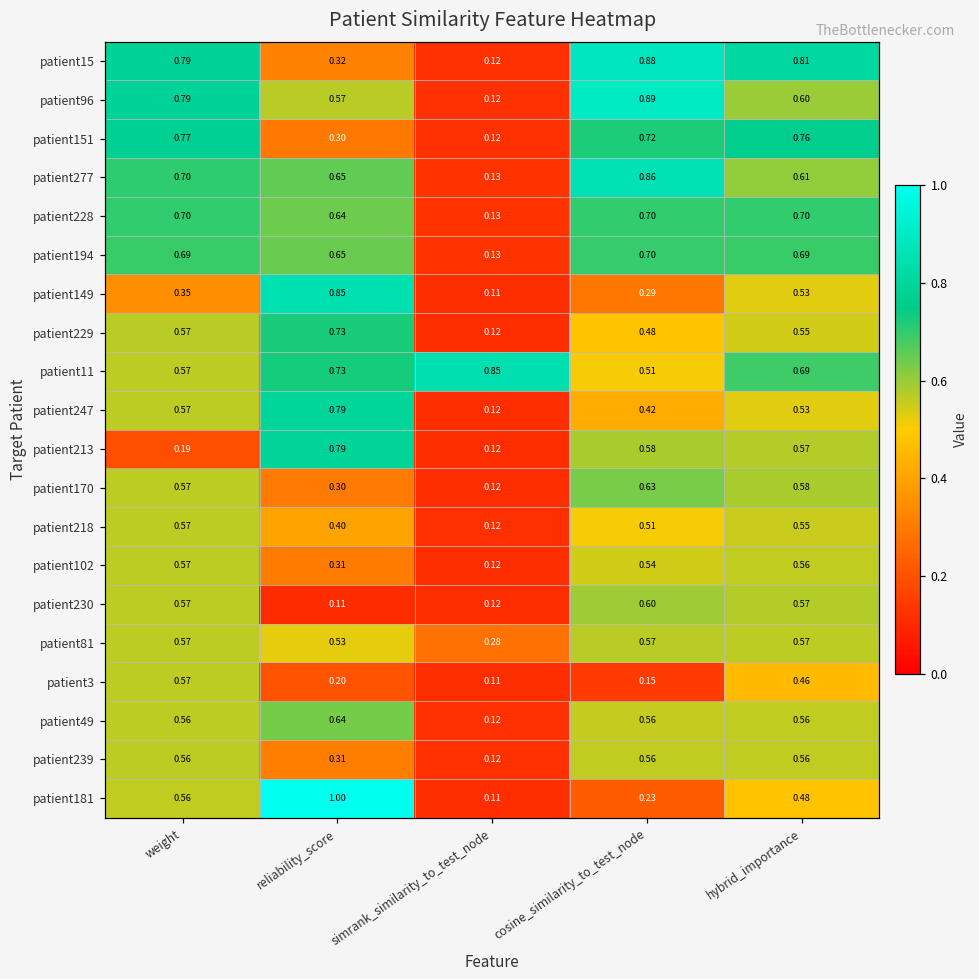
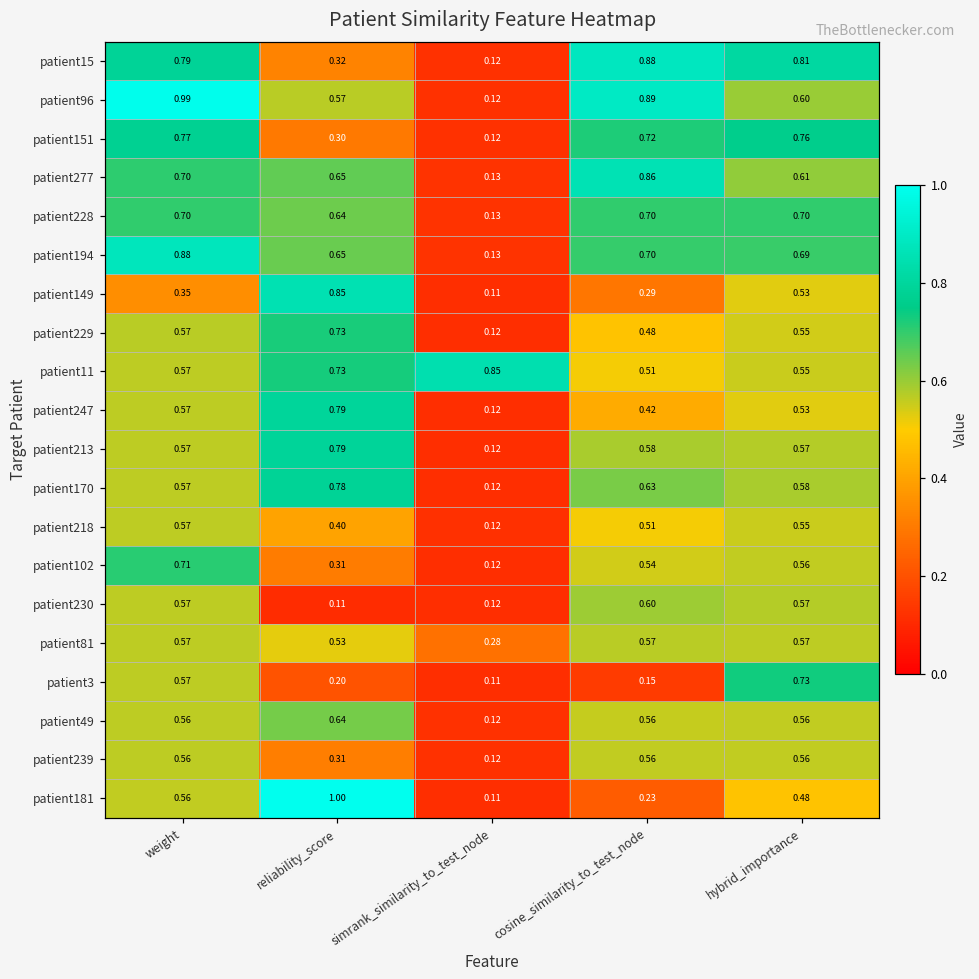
  {
    "patient15": {
      "weight": 0.79,
      "reliability_score": 0.32,
      "simrank_similarity_to_test_node": 0.12,
      "cosine_similarity_to_test_node": 0.88,
      "hybrid_importance": 0.81
    },
    "patient96": {
-     "weight": 0.79,
+     "weight": 0.99,
      "reliability_score": 0.57,
      "simrank_similarity_to_test_node": 0.12,
      "cosine_similarity_to_test_node": 0.89,
      "hybrid_importance": 0.60
    },
    "patient151": {
      "weight": 0.77,
      "reliability_score": 0.30,
      "simrank_similarity_to_test_node": 0.12,
      "cosine_similarity_to_test_node": 0.72,
      "hybrid_importance": 0.76
    },
    "patient277": {
      "weight": 0.70,
      "reliability_score": 0.65,
      "simrank_similarity_to_test_node": 0.13,
      "cosine_similarity_to_test_node": 0.86,
      "hybrid_importance": 0.61
    },
    "patient228": {
      "weight": 0.70,
      "reliability_score": 0.64,
      "simrank_similarity_to_test_node": 0.13,
      "cosine_similarity_to_test_node": 0.70,
      "hybrid_importance": 0.70
    },
    "patient194": {
-     "weight": 0.69,
+     "weight": 0.88,
      "reliability_score": 0.65,
      "simrank_similarity_to_test_node": 0.13,
      "cosine_similarity_to_test_node": 0.70,
      "hybrid_importance": 0.69
    },
    "patient149": {
      "weight": 0.35,
      "reliability_score": 0.85,
      "simrank_similarity_to_test_node": 0.11,
      "cosine_similarity_to_test_node": 0.29,
      "hybrid_importance": 0.53
    },
    "patient229": {
      "weight": 0.57,
      "reliability_score": 0.73,
      "simrank_similarity_to_test_node": 0.12,
      "cosine_similarity_to_test_node": 0.48,
      "hybrid_importance": 0.55
    },
    "patient11": {
      "weight": 0.57,
      "reliability_score": 0.73,
      "simrank_similarity_to_test_node": 0.85,
      "cosine_similarity_to_test_node": 0.51,
-     "hybrid_importance": 0.69
+     "hybrid_importance": 0.55
    },
    "patient247": {
      "weight": 0.57,
      "reliability_score": 0.79,
      "simrank_similarity_to_test_node": 0.12,
      "cosine_similarity_to_test_node": 0.42,
      "hybrid_importance": 0.53
    },
    "patient213": {
-     "weight": 0.19,
+     "weight": 0.57,
      "reliability_score": 0.79,
      "simrank_similarity_to_test_node": 0.12,
      "cosine_similarity_to_test_node": 0.58,
      "hybrid_importance": 0.57
    },
    "patient170": {
      "weight": 0.57,
-     "reliability_score": 0.30,
+     "reliability_score": 0.78,
      "simrank_similarity_to_test_node": 0.12,
      "cosine_similarity_to_test_node": 0.63,
      "hybrid_importance": 0.58
    },
    "patient218": {
      "weight": 0.57,
      "reliability_score": 0.40,
      "simrank_similarity_to_test_node": 0.12,
      "cosine_similarity_to_test_node": 0.51,
      "hybrid_importance": 0.55
    },
    "patient102": {
-     "weight": 0.57,
+     "weight": 0.71,
      "reliability_score": 0.31,
      "simrank_similarity_to_test_node": 0.12,
      "cosine_similarity_to_test_node": 0.54,
      "hybrid_importance": 0.56
    },
    "patient230": {
      "weight": 0.57,
      "reliability_score": 0.11,
      "simrank_similarity_to_test_node": 0.12,
      "cosine_similarity_to_test_node": 0.60,
      "hybrid_importance": 0.57
    },
    "patient81": {
      "weight": 0.57,
      "reliability_score": 0.53,
      "simrank_similarity_to_test_node": 0.28,
      "cosine_similarity_to_test_node": 0.57,
      "hybrid_importance": 0.57
    },
    "patient3": {
      "weight": 0.57,
      "reliability_score": 0.20,
      "simrank_similarity_to_test_node": 0.11,
      "cosine_similarity_to_test_node": 0.15,
-     "hybrid_importance": 0.46
+     "hybrid_importance": 0.73
    },
    "patient49": {
      "weight": 0.56,
      "reliability_score": 0.64,
      "simrank_similarity_to_test_node": 0.12,
      "cosine_similarity_to_test_node": 0.56,
      "hybrid_importance": 0.56
    },
    "patient239": {
      "weight": 0.56,
      "reliability_score": 0.31,
      "simrank_similarity_to_test_node": 0.12,
      "cosine_similarity_to_test_node": 0.56,
      "hybrid_importance": 0.56
    },
    "patient181": {
      "weight": 0.56,
      "reliability_score": 1.00,
      "simrank_similarity_to_test_node": 0.11,
      "cosine_similarity_to_test_node": 0.23,
      "hybrid_importance": 0.48
    }
  }
